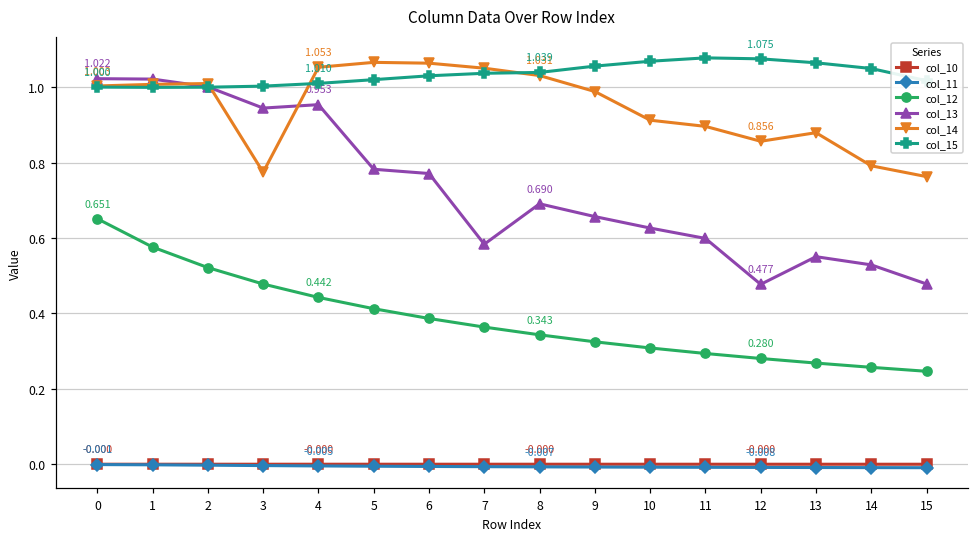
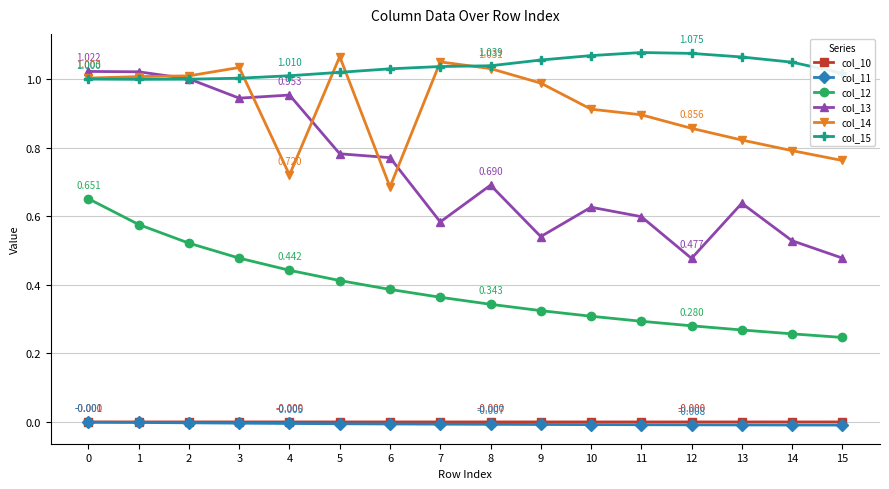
  {
    "col_10": {
      "9": 0.00,
      "10": 0.00,
      "11": 0.00,
      "13": 0.00,
      "14": 0.00,
      "15": 0.00
    },
    "col_11": {
      "9": -0.01,
      "10": -0.01,
      "11": -0.01,
      "13": -0.01,
      "14": -0.01,
      "15": -0.01
    },
    "col_13": {
      "1": 1.02,
      "3": 0.94,
      "5": 0.78,
      "6": 0.77,
      "7": 0.58,
-     "9": 0.66,
+     "9": 0.54,
      "10": 0.63,
      "11": 0.60,
-     "13": 0.55,
+     "13": 0.64,
      "14": 0.53,
      "15": 0.48
    },
    "col_14": {
-     "3": 0.77,
-     "4": 1.053,
-     "6": 1.06,
+     "3": 1.03,
+     "4": 0.720,
+     "6": 0.69,
      "12": 0.856,
-     "13": 0.88
+     "13": 0.82
    }
  }
